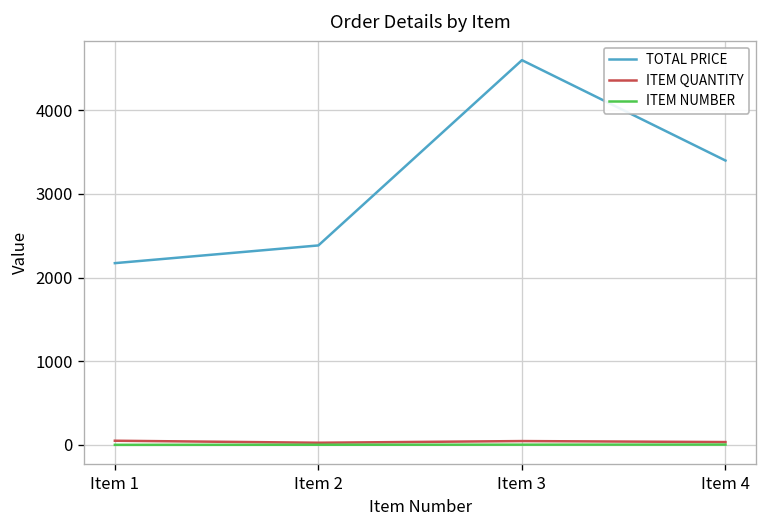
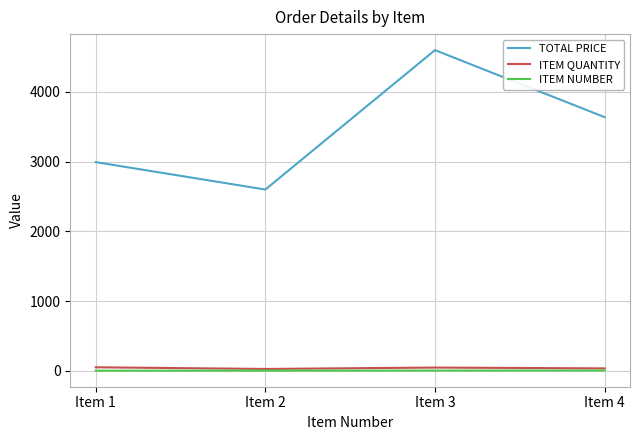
  {
    "TOTAL PRICE": {
-     "Item 1": 2200,
-     "Item 2": 2400,
+     "Item 1": 3000,
+     "Item 2": 2600,
      "Item 3": 4600,
-     "Item 4": 3400
+     "Item 4": 3600
    },
    "ITEM QUANTITY": {
      "Item 1": 100,
      "Item 3": 0
    },
    "ITEM NUMBER": {
      "Item 1": 0,
      "Item 3": 0
    }
  }
